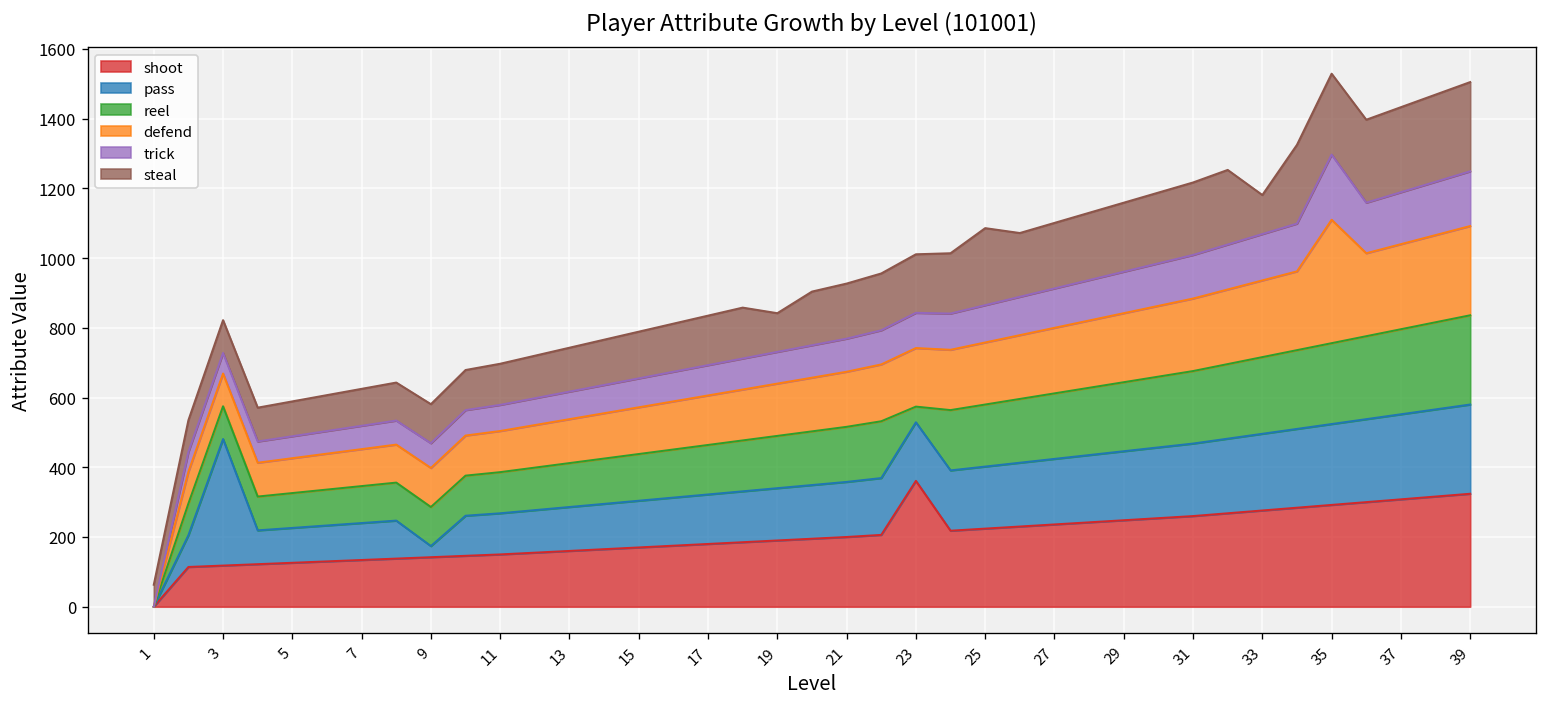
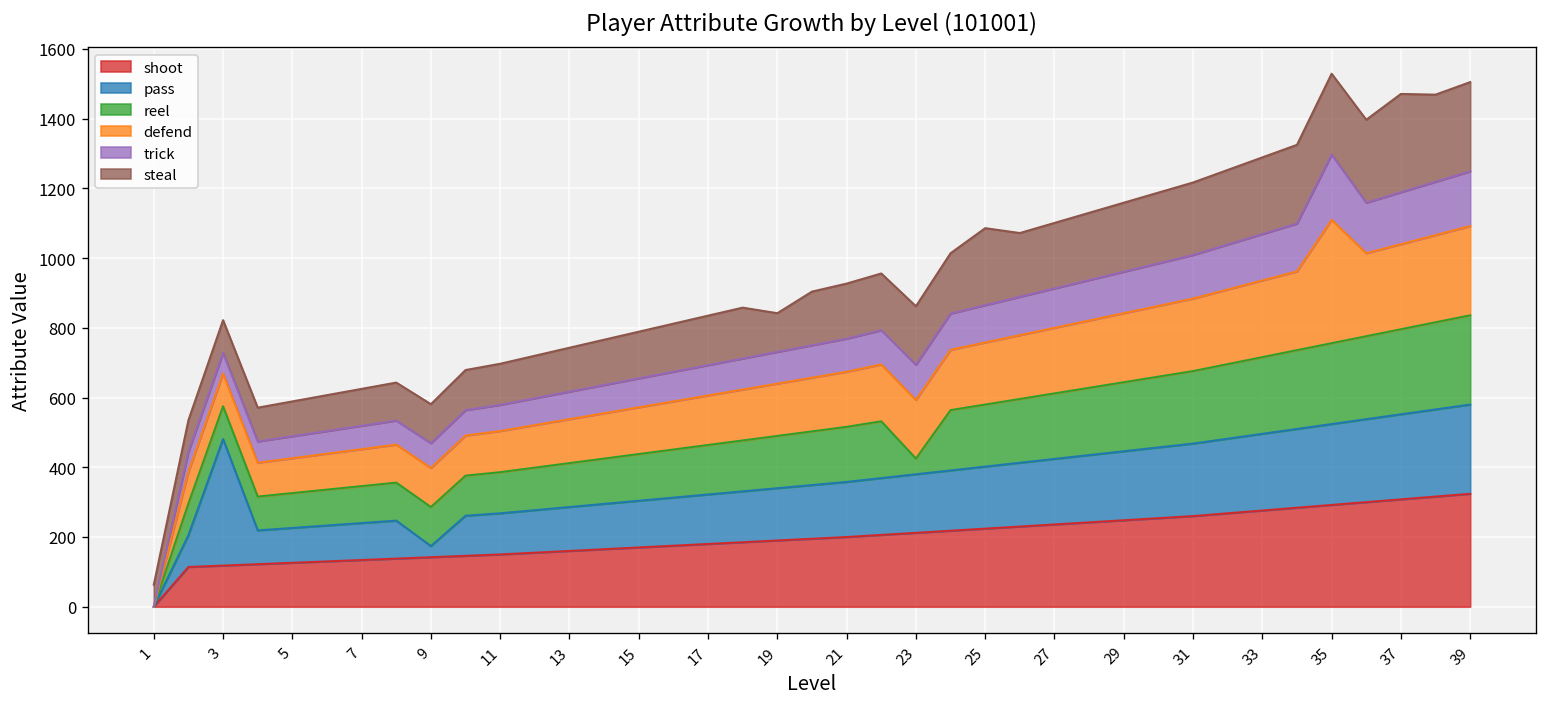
  {
    "shoot": {
      "3": 120,
      "5": 130,
      "7": 130,
      "9": 140,
      "11": 150,
      "13": 160,
      "15": 170,
      "17": 180,
      "19": 190,
      "21": 200,
-     "23": 360,
+     "23": 210,
      "25": 220,
      "27": 240,
      "29": 250,
      "31": 260,
      "33": 280,
      "35": 290,
      "37": 310,
      "39": 320
    },
    "pass": {
      "3": 360,
      "5": 100,
      "7": 110,
      "9": 30,
      "11": 120,
      "13": 130,
      "15": 130,
      "17": 140,
      "19": 150,
      "21": 160,
      "23": 170,
      "25": 180,
      "27": 190,
      "29": 200,
      "31": 210,
      "33": 220,
      "35": 230,
      "37": 240,
      "39": 260
    },
    "reel": {
      "3": 90,
      "5": 100,
      "7": 110,
      "9": 110,
      "11": 120,
      "13": 130,
      "15": 130,
      "17": 140,
      "19": 150,
      "21": 160,
      "23": 50,
      "25": 180,
      "27": 190,
      "29": 200,
      "31": 210,
      "33": 220,
      "35": 230,
      "37": 240,
      "39": 260
    },
    "defend": {
      "3": 90,
      "5": 100,
      "7": 110,
      "9": 110,
      "11": 120,
      "13": 130,
      "15": 130,
      "17": 140,
      "19": 150,
      "21": 160,
      "23": 170,
      "25": 180,
      "27": 190,
      "29": 200,
      "31": 210,
      "33": 220,
      "35": 350,
      "37": 240,
      "39": 260
    },
    "trick": {
      "3": 60,
      "5": 60,
      "7": 70,
      "9": 70,
      "11": 80,
      "13": 80,
      "15": 80,
      "17": 90,
      "19": 90,
      "21": 100,
      "23": 100,
      "25": 110,
      "27": 110,
      "29": 120,
      "31": 130,
      "33": 130,
      "35": 190,
      "37": 150,
      "39": 160
    },
    "steal": {
      "1": 60,
      "3": 90,
      "5": 100,
      "7": 110,
      "9": 110,
      "11": 120,
      "13": 130,
      "15": 130,
      "17": 140,
      "19": 110,
      "21": 160,
      "23": 170,
      "25": 220,
      "27": 190,
      "29": 200,
      "31": 210,
-     "33": 110,
+     "33": 220,
      "35": 230,
-     "37": 240,
+     "37": 280,
      "39": 260
    }
  }
